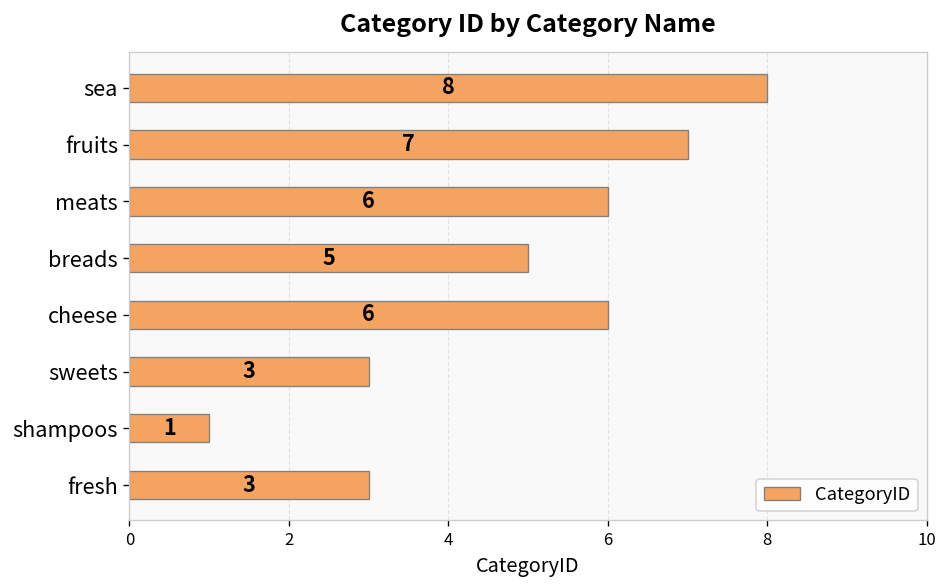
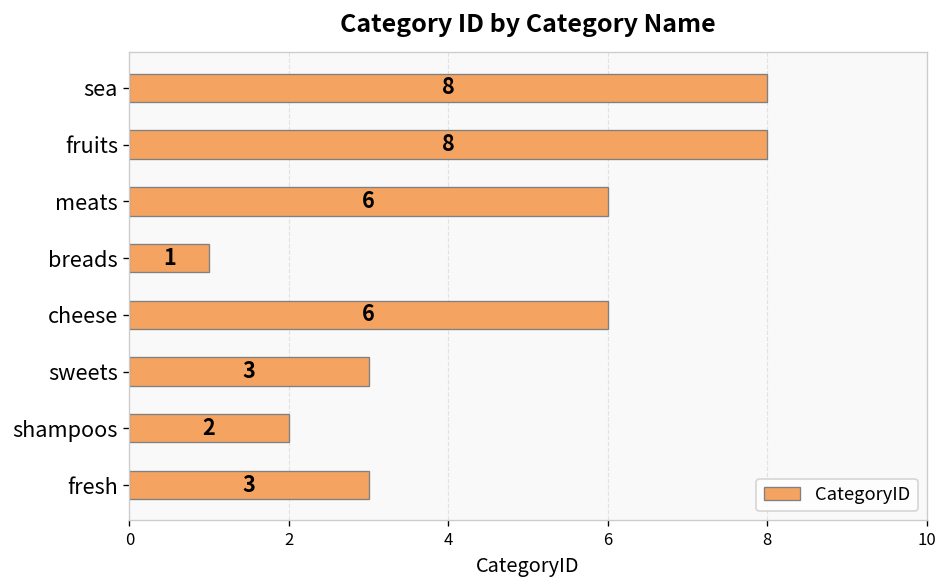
  {
    "sea": 8,
-   "fruits": 7,
+   "fruits": 8,
    "meats": 6,
-   "breads": 5,
+   "breads": 1,
    "cheese": 6,
    "sweets": 3,
-   "shampoos": 1,
+   "shampoos": 2,
    "fresh": 3
  }
